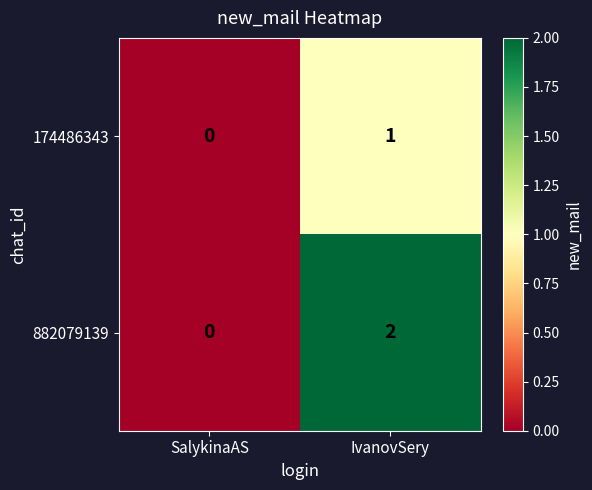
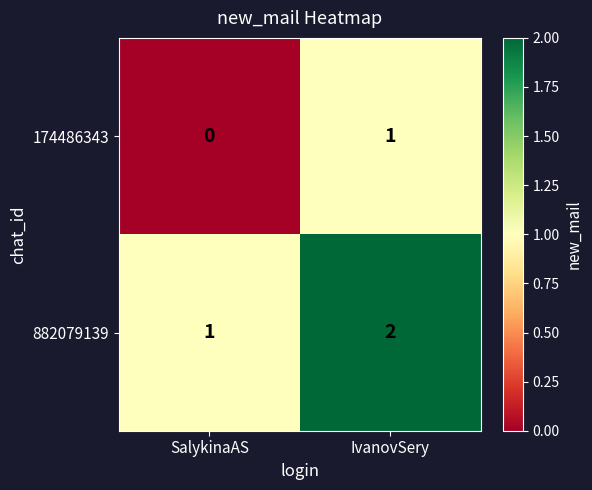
  {
    "174486343": {
      "SalykinaAS": 0,
      "IvanovSery": 1
    },
    "882079139": {
-     "SalykinaAS": 0,
+     "SalykinaAS": 1,
      "IvanovSery": 2
    }
  }
